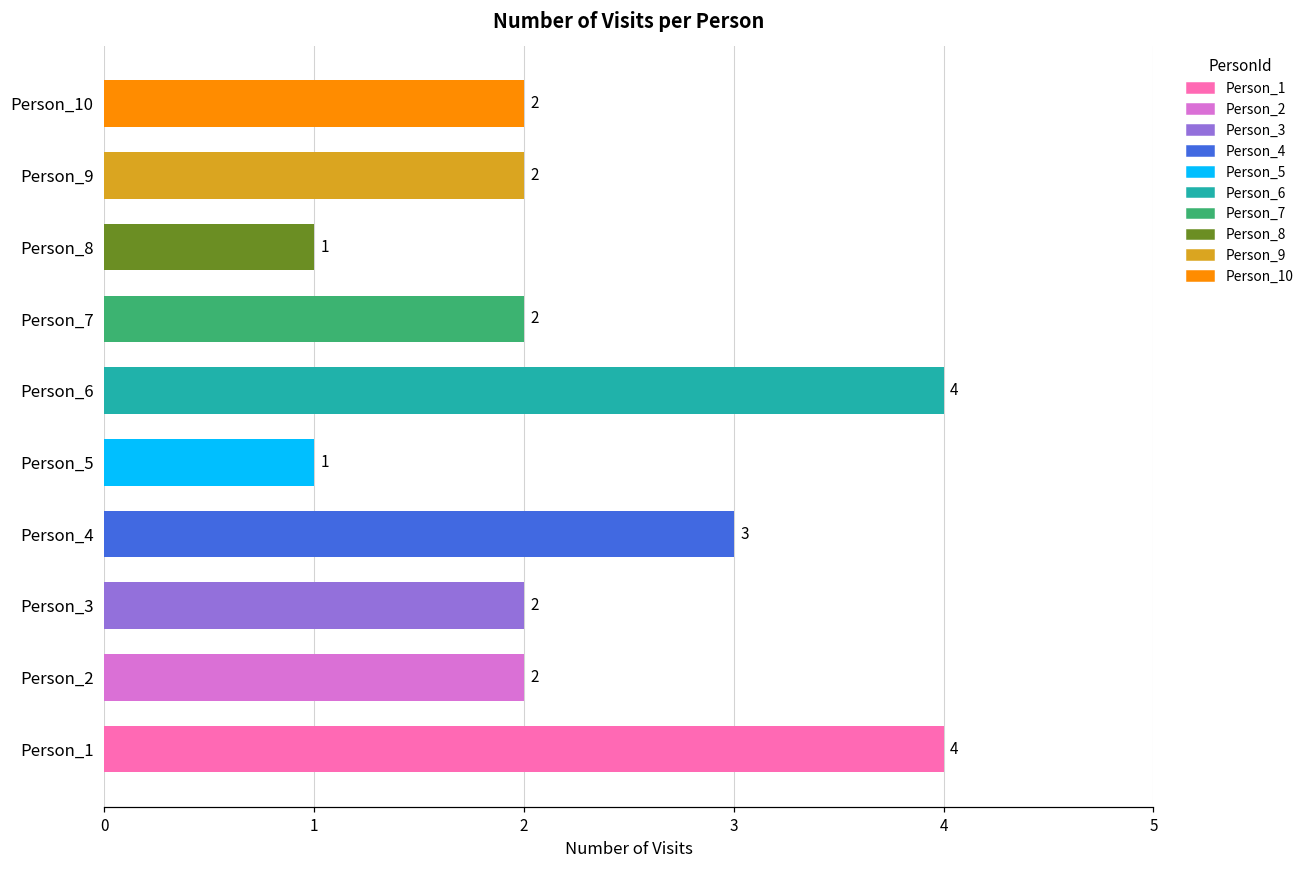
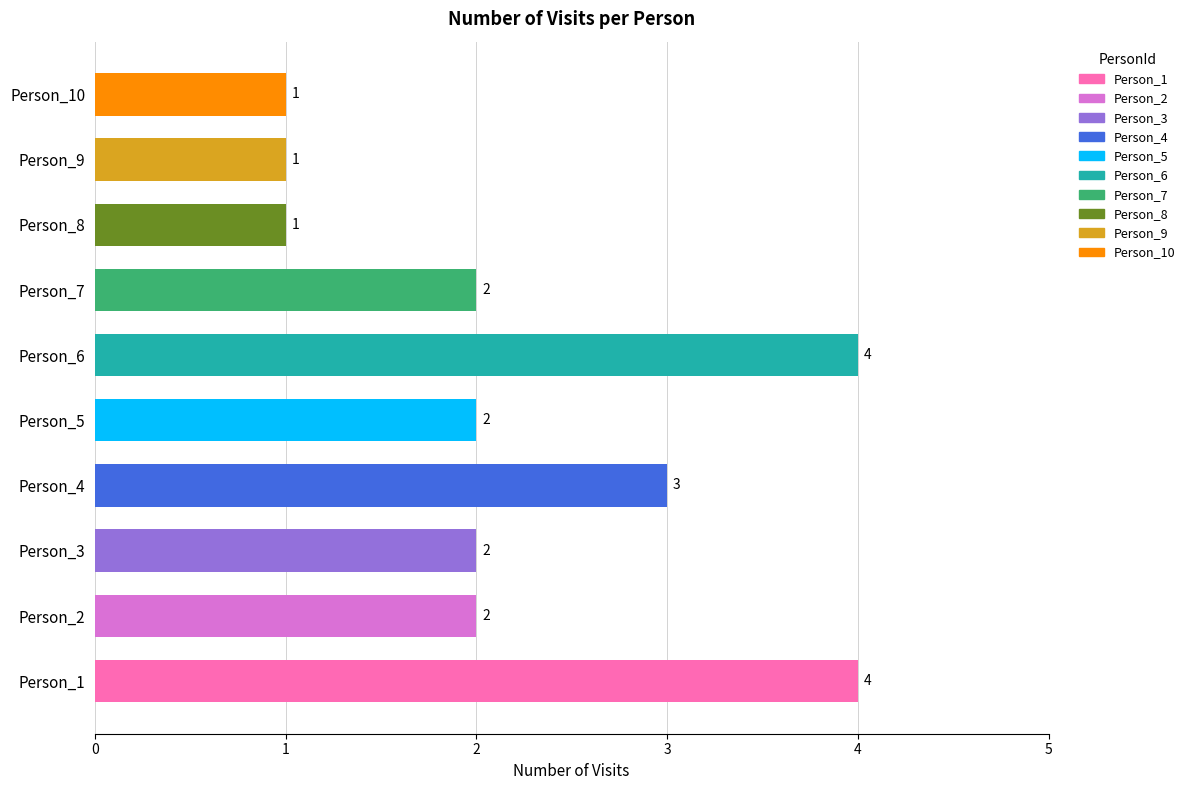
  {
-   "Person_10": 2,
-   "Person_9": 2,
+   "Person_10": 1,
+   "Person_9": 1,
    "Person_8": 1,
    "Person_7": 2,
    "Person_6": 4,
-   "Person_5": 1,
+   "Person_5": 2,
    "Person_4": 3,
    "Person_3": 2,
    "Person_2": 2,
    "Person_1": 4
  }
